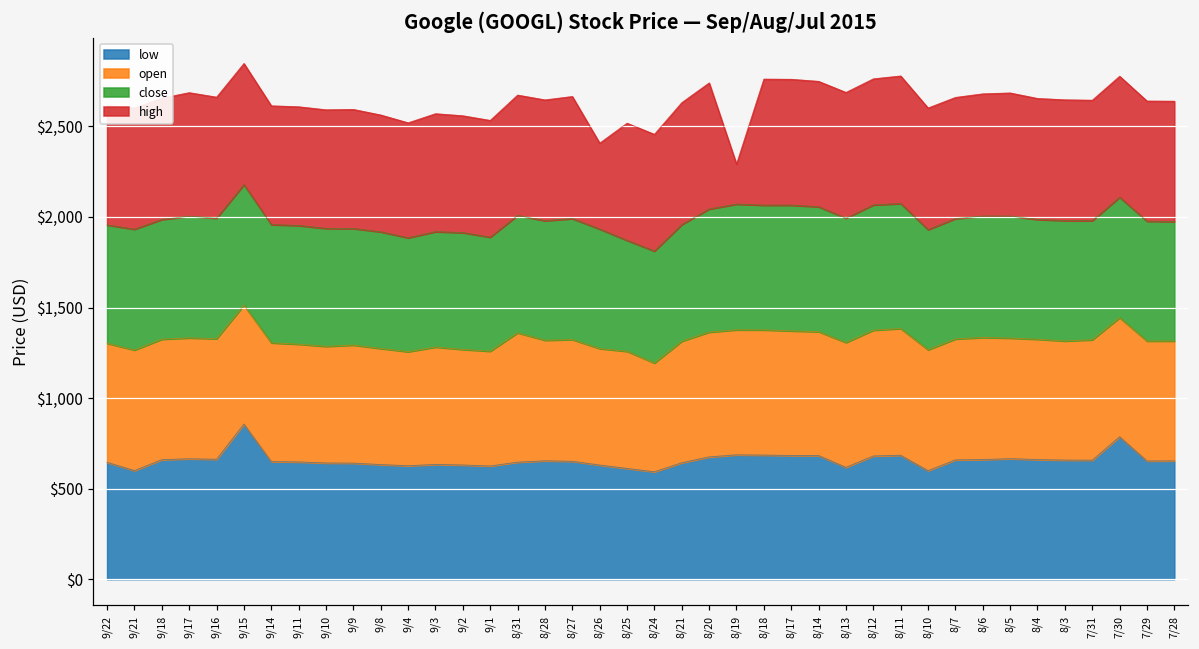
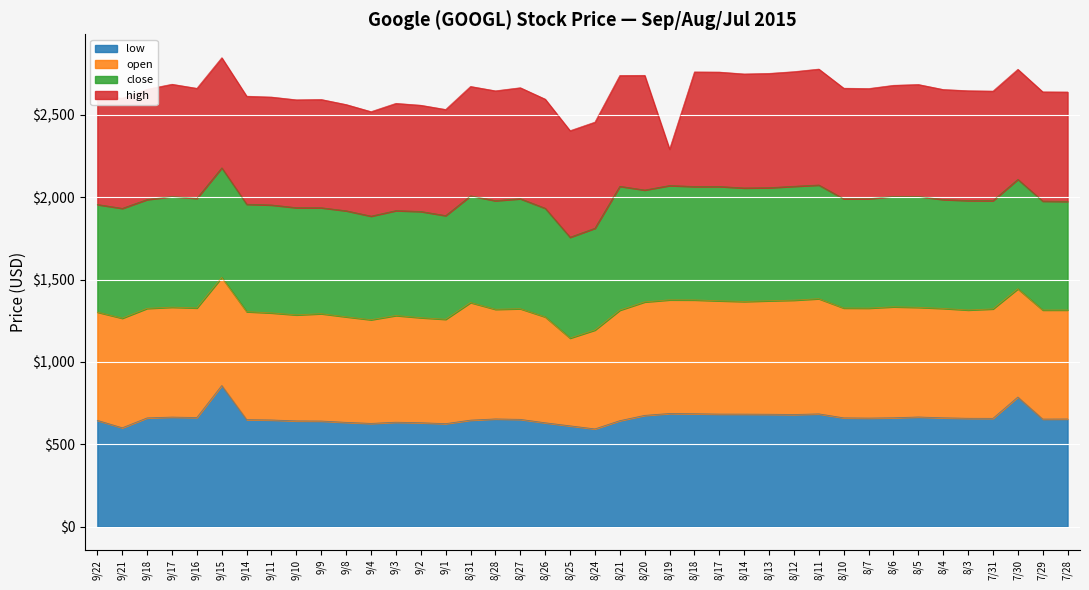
  {
    "low": {
      "9/22": "$650",
      "9/21": "$600",
      "9/18": "$660",
      "9/17": "$670",
      "9/16": "$660",
      "9/15": "$860",
      "9/14": "$650",
      "9/11": "$650",
      "9/10": "$640",
      "9/9": "$640",
      "9/8": "$630",
      "9/4": "$630",
      "9/3": "$630",
      "9/2": "$630",
      "9/1": "$630",
      "8/31": "$650",
      "8/28": "$650",
      "8/27": "$650",
      "8/26": "$630",
      "8/25": "$610",
      "8/24": "$590",
      "8/21": "$640",
      "8/20": "$680",
      "8/19": "$690",
      "8/18": "$690",
      "8/17": "$680",
      "8/14": "$680",
-     "8/13": "$620",
+     "8/13": "$680",
      "8/12": "$680",
      "8/11": "$680",
-     "8/10": "$600",
+     "8/10": "$660",
      "8/7": "$660",
      "8/6": "$660",
      "8/5": "$670",
      "8/4": "$660",
      "8/3": "$660",
      "7/31": "$660",
      "7/30": "$790",
      "7/29": "$650",
      "7/28": "$650"
    },
    "open": {
      "9/22": "$660",
      "9/21": "$670",
      "9/18": "$670",
      "9/17": "$670",
      "9/16": "$670",
      "9/15": "$660",
      "9/14": "$660",
      "9/11": "$650",
      "9/10": "$640",
      "9/9": "$650",
      "9/8": "$640",
      "9/4": "$630",
      "9/3": "$650",
      "9/2": "$640",
      "9/1": "$630",
      "8/31": "$710",
      "8/28": "$670",
      "8/27": "$670",
      "8/26": "$640",
-     "8/25": "$650",
+     "8/25": "$530",
      "8/24": "$600",
      "8/21": "$670",
      "8/20": "$690",
      "8/19": "$690",
      "8/18": "$690",
      "8/17": "$690",
      "8/14": "$680",
      "8/13": "$690",
      "8/12": "$690",
      "8/11": "$700",
      "8/10": "$670",
      "8/7": "$670",
      "8/6": "$670",
      "8/5": "$670",
      "8/4": "$660",
      "8/3": "$660",
      "7/31": "$660",
      "7/30": "$660",
      "7/29": "$660",
      "7/28": "$660"
    },
    "close": {
      "9/22": "$650",
      "9/21": "$670",
      "9/18": "$660",
      "9/17": "$670",
      "9/16": "$670",
      "9/15": "$670",
      "9/14": "$650",
      "9/11": "$660",
      "9/10": "$650",
      "9/9": "$640",
      "9/8": "$640",
      "9/4": "$630",
      "9/3": "$640",
      "9/2": "$640",
      "9/1": "$630",
      "8/31": "$650",
      "8/28": "$660",
      "8/27": "$670",
      "8/26": "$660",
      "8/25": "$610",
      "8/24": "$620",
-     "8/21": "$640",
+     "8/21": "$750",
      "8/20": "$680",
      "8/19": "$690",
      "8/18": "$690",
      "8/17": "$690",
      "8/14": "$690",
      "8/13": "$690",
      "8/12": "$690",
      "8/11": "$690",
      "8/10": "$660",
      "8/7": "$660",
      "8/6": "$670",
      "8/5": "$670",
      "8/4": "$660",
      "8/3": "$660",
      "7/31": "$660",
      "7/30": "$660",
      "7/29": "$660",
      "7/28": "$660"
    },
    "high": {
      "9/17": "$680",
      "9/16": "$670",
      "9/15": "$670",
      "9/14": "$660",
      "9/11": "$660",
      "9/10": "$650",
      "9/9": "$660",
      "9/8": "$650",
      "9/4": "$630",
      "9/3": "$650",
      "9/2": "$650",
      "9/1": "$640",
      "8/31": "$660",
      "8/28": "$670",
      "8/27": "$670",
-     "8/26": "$470",
+     "8/26": "$660",
      "8/25": "$650",
      "8/24": "$640",
      "8/21": "$670",
      "8/20": "$700",
      "8/19": "$220",
      "8/18": "$700",
      "8/17": "$690",
      "8/14": "$690",
      "8/13": "$690",
      "8/12": "$700",
      "8/11": "$700",
      "8/10": "$670",
      "8/7": "$670",
      "8/6": "$670",
      "8/5": "$680",
      "8/4": "$670",
      "8/3": "$670",
      "7/31": "$660",
      "7/30": "$670",
      "7/29": "$660",
      "7/28": "$660"
    }
  }
